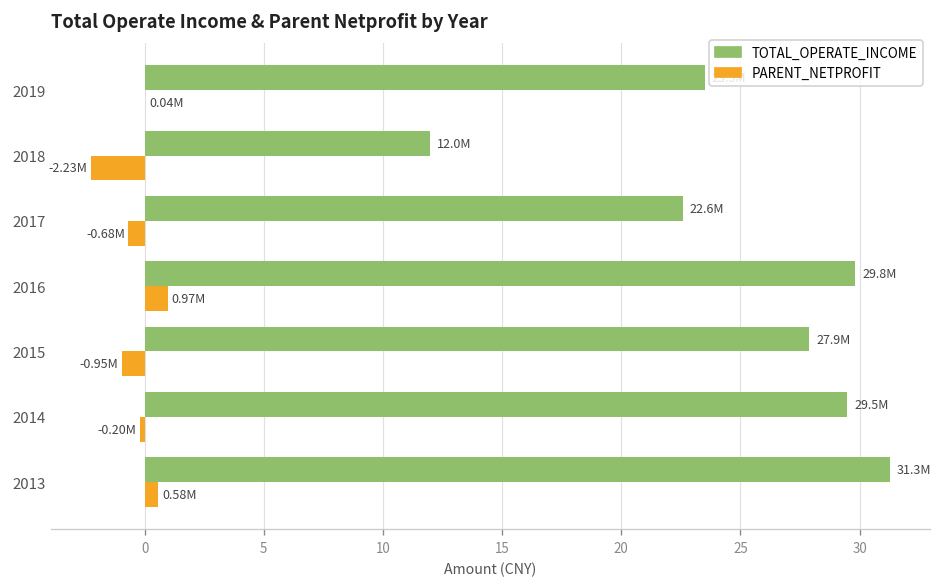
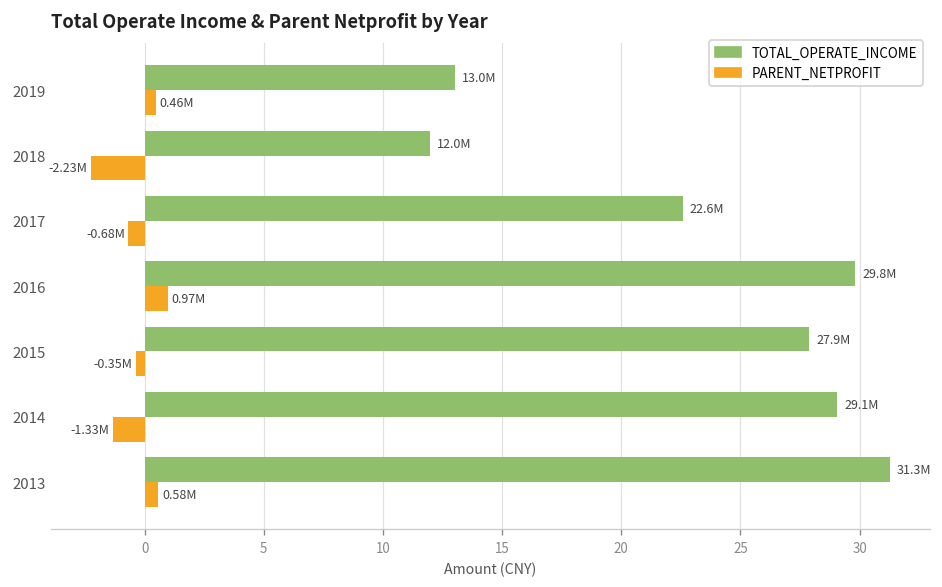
  {
    "TOTAL_OPERATE_INCOME": {
-     "2019": "23.5",
+     "2019": "13.0",
      "2018": "12.0M",
      "2017": "22.6M",
      "2016": "29.8M",
      "2015": "27.9M",
-     "2014": "29.5M",
+     "2014": "29.1M",
      "2013": "31.3M"
    },
    "PARENT_NETPROFIT": {
-     "2019": "0.04M",
+     "2019": "0.46M",
      "2018": "-2.23M",
      "2017": "-0.68M",
      "2016": "0.97M",
-     "2015": "-0.95M",
-     "2014": "-0.20M",
+     "2015": "-0.35M",
+     "2014": "-1.33M",
      "2013": "0.58M"
    }
  }
